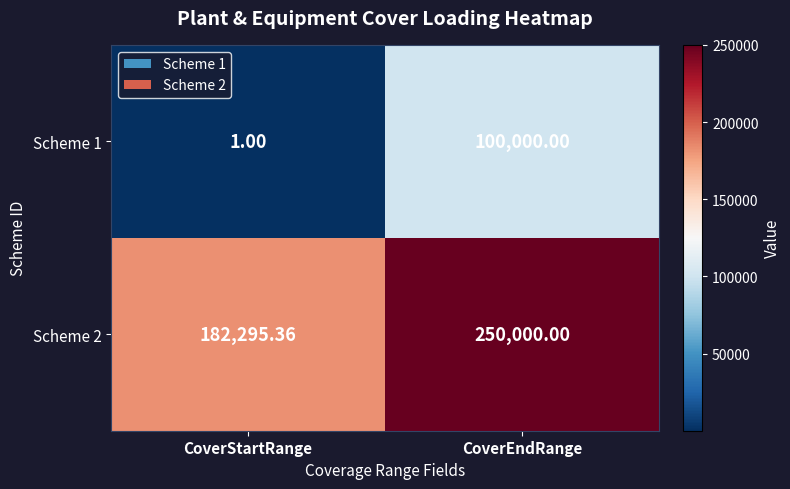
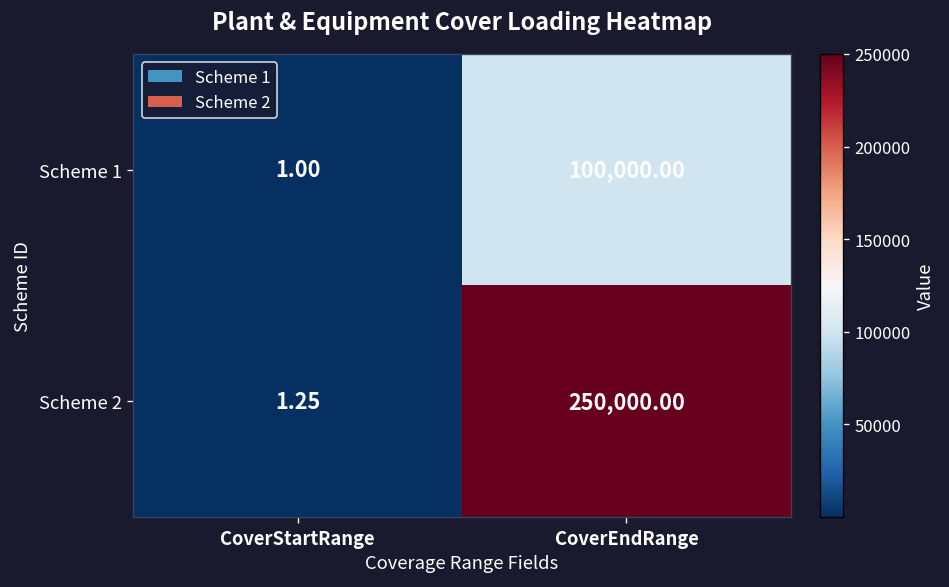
  {
    "Scheme 1": {
      "CoverStartRange": "1.00"
    },
    "Scheme 2": {
-     "CoverStartRange": "182,295.36",
+     "CoverStartRange": "1.25",
      "CoverEndRange": "250,000.00"
    }
  }
